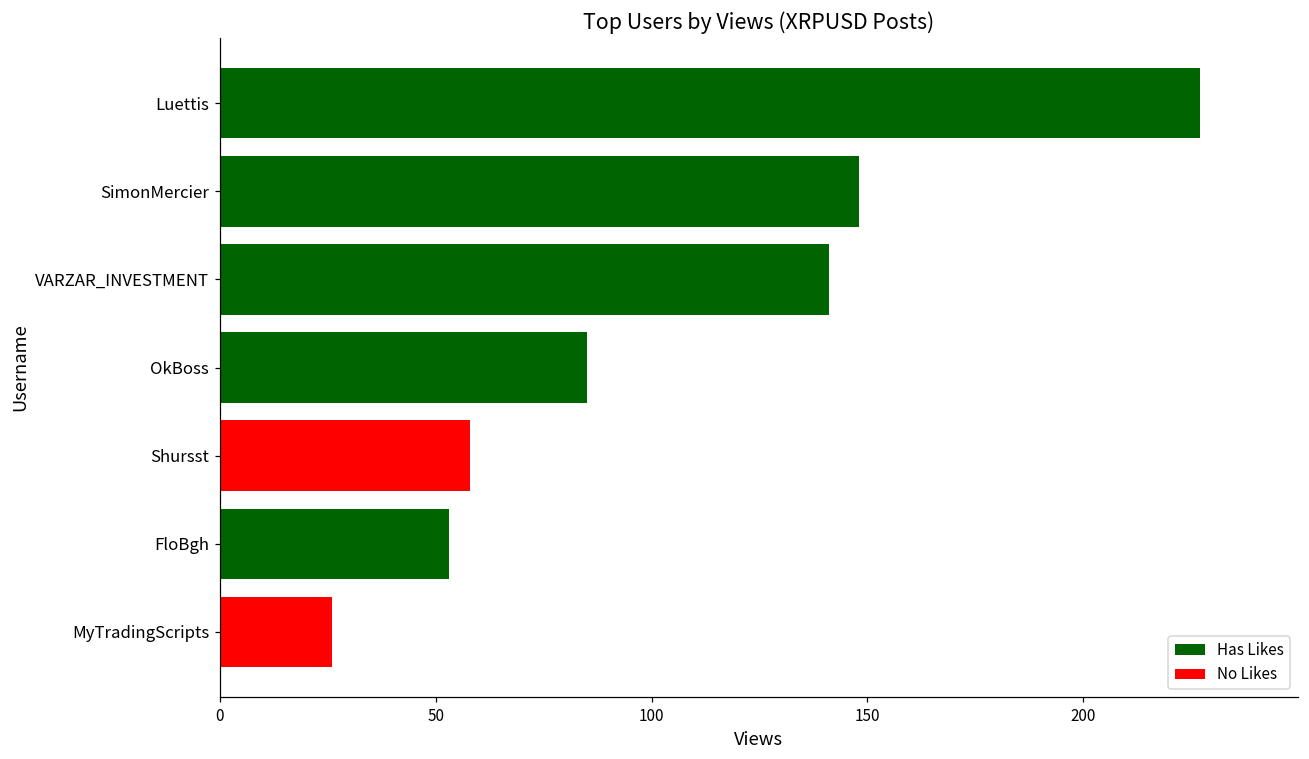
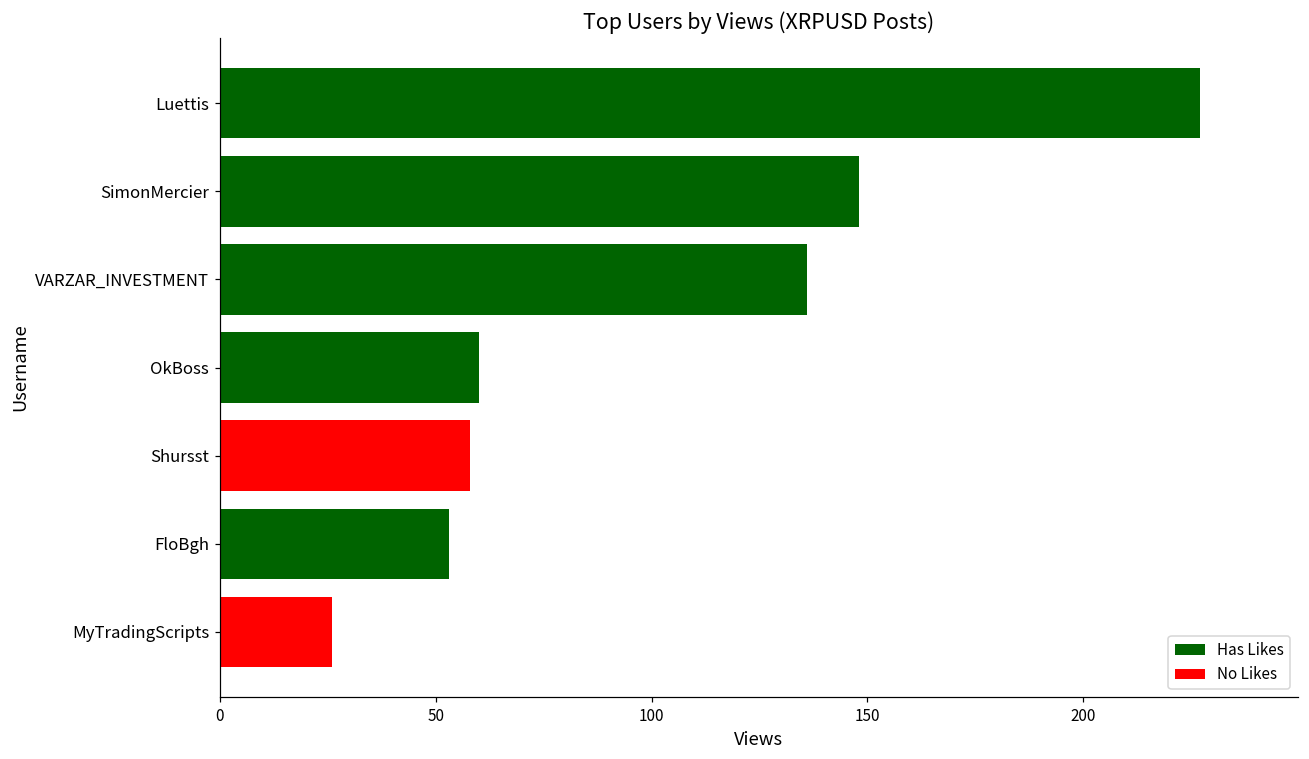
  {
    "Luettis": 227,
    "SimonMercier": 148,
-   "VARZAR_INVESTMENT": 141,
-   "OkBoss": 85,
+   "VARZAR_INVESTMENT": 136,
+   "OkBoss": 60,
    "Shursst": 58,
    "FloBgh": 53,
    "MyTradingScripts": 26
  }
